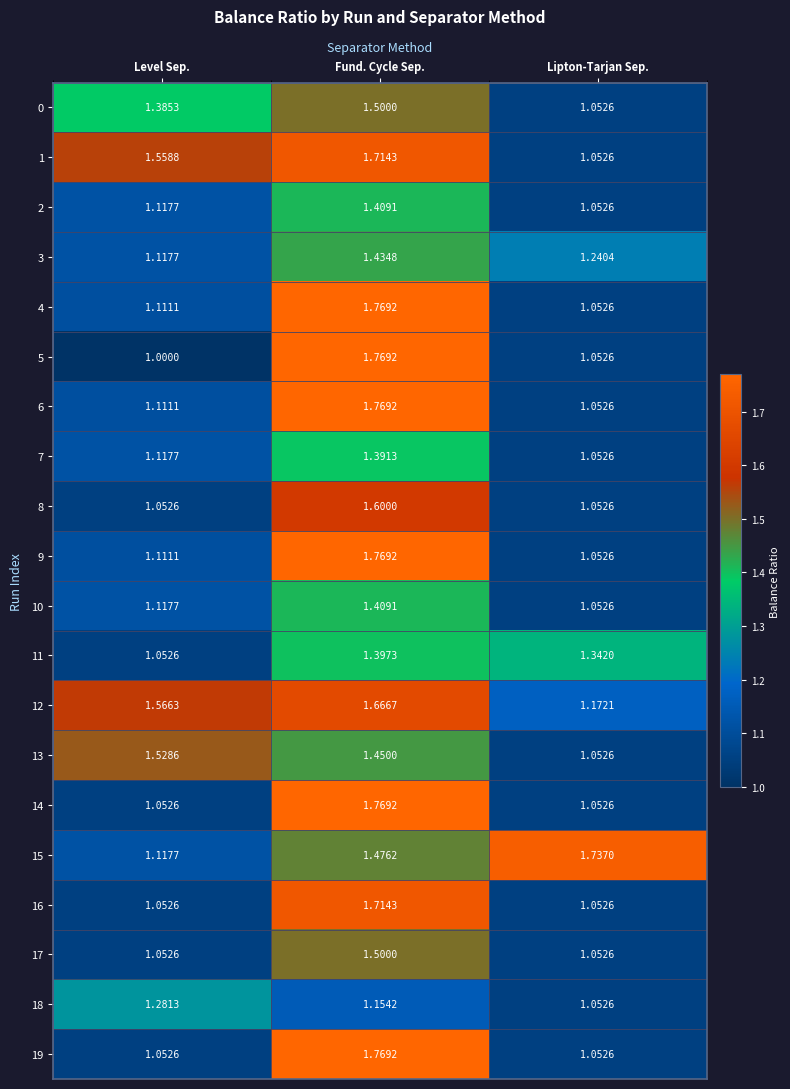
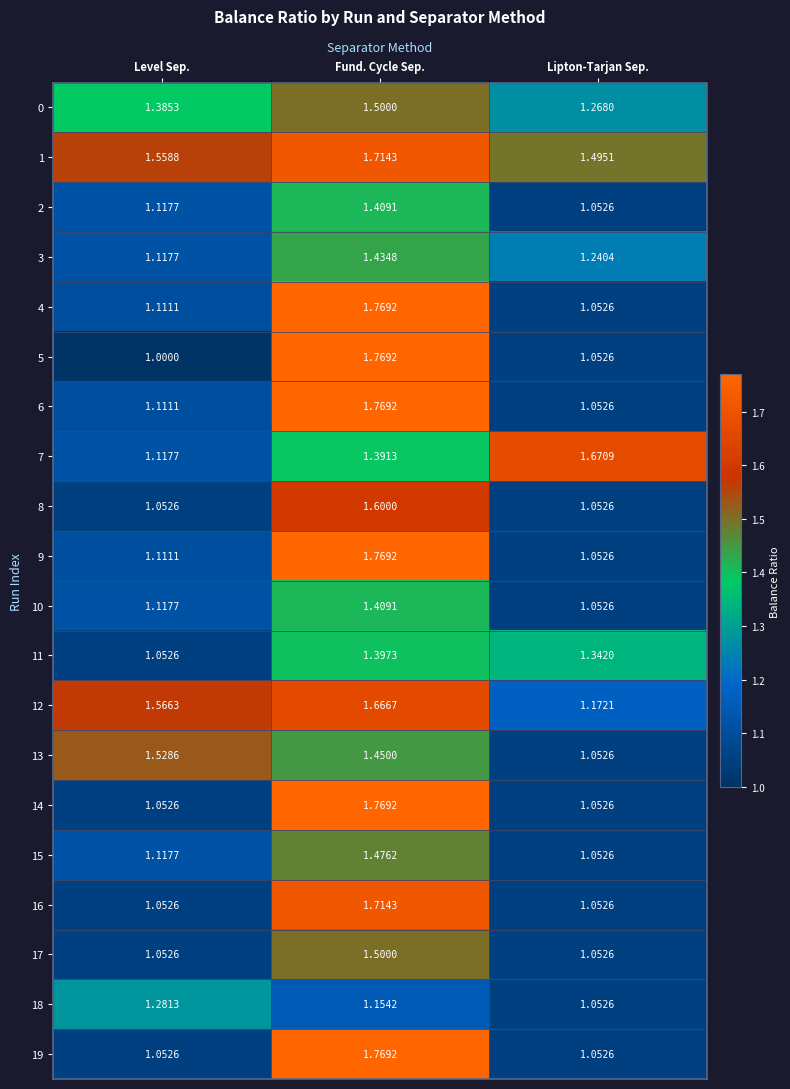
  {
    "0": {
      "Level Sep.": 1.3853,
      "Fund. Cycle Sep.": 1.5000,
-     "Lipton-Tarjan Sep.": 1.0526
+     "Lipton-Tarjan Sep.": 1.2680
    },
    "1": {
      "Level Sep.": 1.5588,
      "Fund. Cycle Sep.": 1.7143,
-     "Lipton-Tarjan Sep.": 1.0526
+     "Lipton-Tarjan Sep.": 1.4951
    },
    "2": {
      "Level Sep.": 1.1177,
      "Fund. Cycle Sep.": 1.4091,
      "Lipton-Tarjan Sep.": 1.0526
    },
    "3": {
      "Level Sep.": 1.1177,
      "Fund. Cycle Sep.": 1.4348,
      "Lipton-Tarjan Sep.": 1.2404
    },
    "4": {
      "Level Sep.": 1.1111,
      "Fund. Cycle Sep.": 1.7692,
      "Lipton-Tarjan Sep.": 1.0526
    },
    "5": {
      "Level Sep.": 1.0000,
      "Fund. Cycle Sep.": 1.7692,
      "Lipton-Tarjan Sep.": 1.0526
    },
    "6": {
      "Level Sep.": 1.1111,
      "Fund. Cycle Sep.": 1.7692,
      "Lipton-Tarjan Sep.": 1.0526
    },
    "7": {
      "Level Sep.": 1.1177,
      "Fund. Cycle Sep.": 1.3913,
-     "Lipton-Tarjan Sep.": 1.0526
+     "Lipton-Tarjan Sep.": 1.6709
    },
    "8": {
      "Level Sep.": 1.0526,
      "Fund. Cycle Sep.": 1.6000,
      "Lipton-Tarjan Sep.": 1.0526
    },
    "9": {
      "Level Sep.": 1.1111,
      "Fund. Cycle Sep.": 1.7692,
      "Lipton-Tarjan Sep.": 1.0526
    },
    "10": {
      "Level Sep.": 1.1177,
      "Fund. Cycle Sep.": 1.4091,
      "Lipton-Tarjan Sep.": 1.0526
    },
    "11": {
      "Level Sep.": 1.0526,
      "Fund. Cycle Sep.": 1.3973,
      "Lipton-Tarjan Sep.": 1.3420
    },
    "12": {
      "Level Sep.": 1.5663,
      "Fund. Cycle Sep.": 1.6667,
      "Lipton-Tarjan Sep.": 1.1721
    },
    "13": {
      "Level Sep.": 1.5286,
      "Fund. Cycle Sep.": 1.4500,
      "Lipton-Tarjan Sep.": 1.0526
    },
    "14": {
      "Level Sep.": 1.0526,
      "Fund. Cycle Sep.": 1.7692,
      "Lipton-Tarjan Sep.": 1.0526
    },
    "15": {
      "Level Sep.": 1.1177,
      "Fund. Cycle Sep.": 1.4762,
-     "Lipton-Tarjan Sep.": 1.7370
+     "Lipton-Tarjan Sep.": 1.0526
    },
    "16": {
      "Level Sep.": 1.0526,
      "Fund. Cycle Sep.": 1.7143,
      "Lipton-Tarjan Sep.": 1.0526
    },
    "17": {
      "Level Sep.": 1.0526,
      "Fund. Cycle Sep.": 1.5000,
      "Lipton-Tarjan Sep.": 1.0526
    },
    "18": {
      "Level Sep.": 1.2813,
      "Fund. Cycle Sep.": 1.1542,
      "Lipton-Tarjan Sep.": 1.0526
    },
    "19": {
      "Level Sep.": 1.0526,
      "Fund. Cycle Sep.": 1.7692,
      "Lipton-Tarjan Sep.": 1.0526
    }
  }
